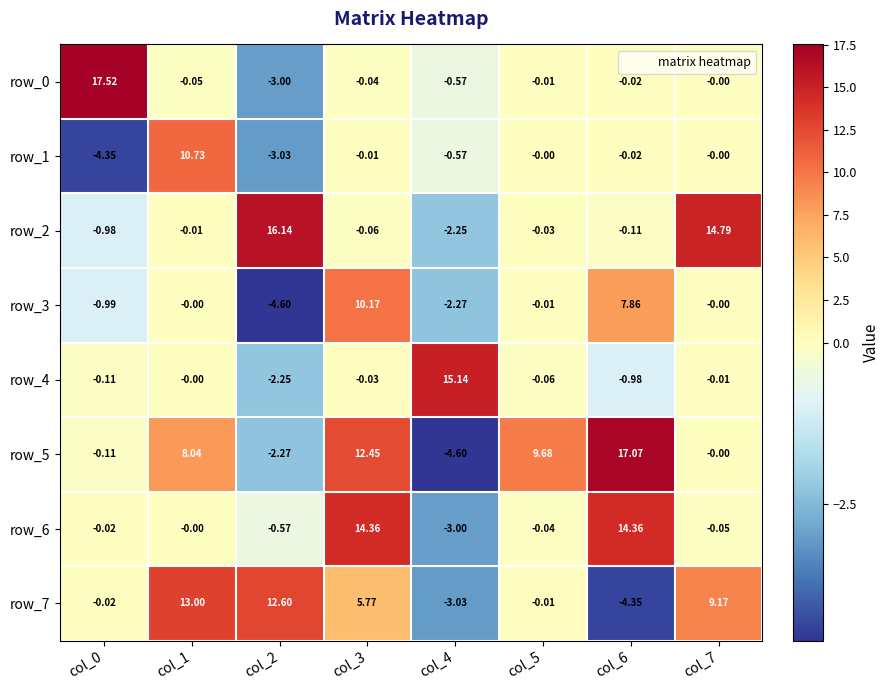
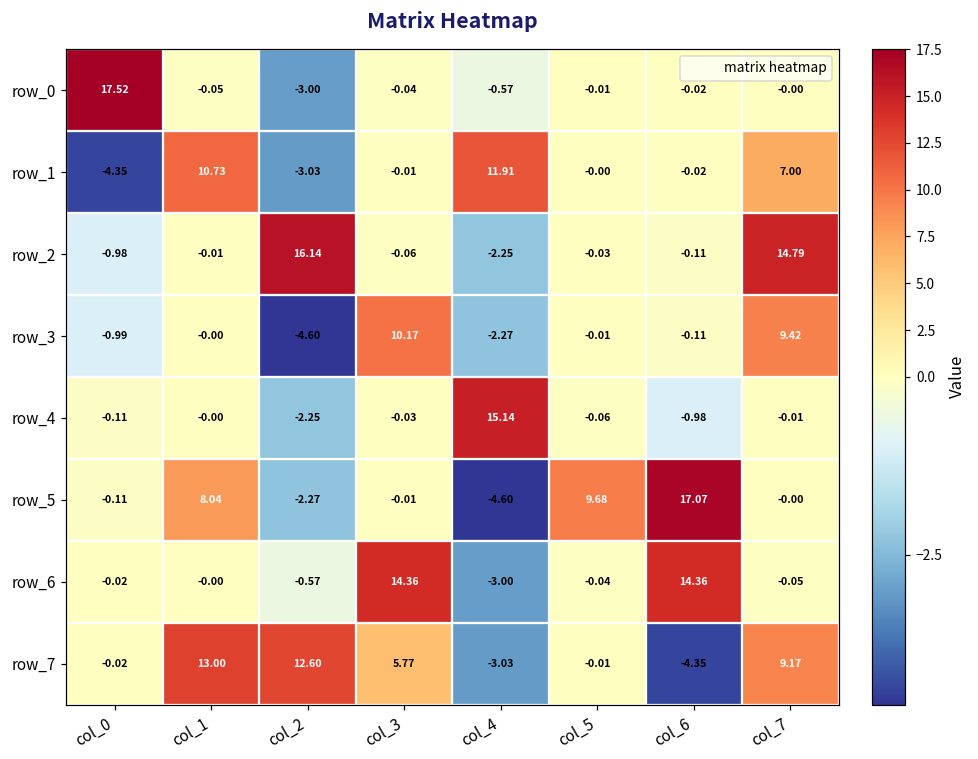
  {
    "row_0": {
      "col_0": 17.52,
      "col_1": -0.05,
      "col_2": -3.00,
      "col_3": -0.04,
      "col_4": -0.57,
      "col_5": -0.01,
      "col_6": -0.02,
      "col_7": -0.00
    },
    "row_1": {
      "col_0": -4.35,
      "col_1": 10.73,
      "col_2": -3.03,
      "col_3": -0.01,
-     "col_4": -0.57,
+     "col_4": 11.91,
      "col_5": -0.00,
      "col_6": -0.02,
-     "col_7": -0.00
+     "col_7": 7.00
    },
    "row_2": {
      "col_0": -0.98,
      "col_1": -0.01,
      "col_2": 16.14,
      "col_3": -0.06,
      "col_4": -2.25,
      "col_5": -0.03,
      "col_6": -0.11,
      "col_7": 14.79
    },
    "row_3": {
      "col_0": -0.99,
      "col_1": -0.00,
      "col_2": -4.60,
      "col_3": 10.17,
      "col_4": -2.27,
      "col_5": -0.01,
-     "col_6": 7.86,
-     "col_7": -0.00
+     "col_6": -0.11,
+     "col_7": 9.42
    },
    "row_4": {
      "col_0": -0.11,
      "col_1": -0.00,
      "col_2": -2.25,
      "col_3": -0.03,
      "col_4": 15.14,
      "col_5": -0.06,
      "col_6": -0.98,
      "col_7": -0.01
    },
    "row_5": {
      "col_0": -0.11,
      "col_1": 8.04,
      "col_2": -2.27,
-     "col_3": 12.45,
+     "col_3": -0.01,
      "col_4": -4.60,
      "col_5": 9.68,
      "col_6": 17.07,
      "col_7": -0.00
    },
    "row_6": {
      "col_0": -0.02,
      "col_1": -0.00,
      "col_2": -0.57,
      "col_3": 14.36,
      "col_4": -3.00,
      "col_5": -0.04,
      "col_6": 14.36,
      "col_7": -0.05
    },
    "row_7": {
      "col_0": -0.02,
      "col_1": 13.00,
      "col_2": 12.60,
      "col_3": 5.77,
      "col_4": -3.03,
      "col_5": -0.01,
      "col_6": -4.35,
      "col_7": 9.17
    }
  }
